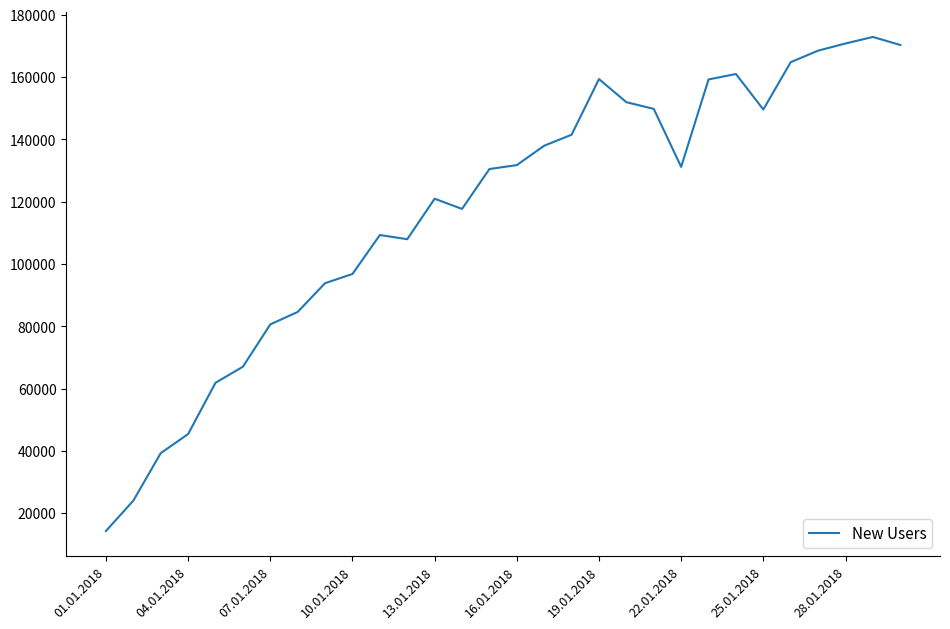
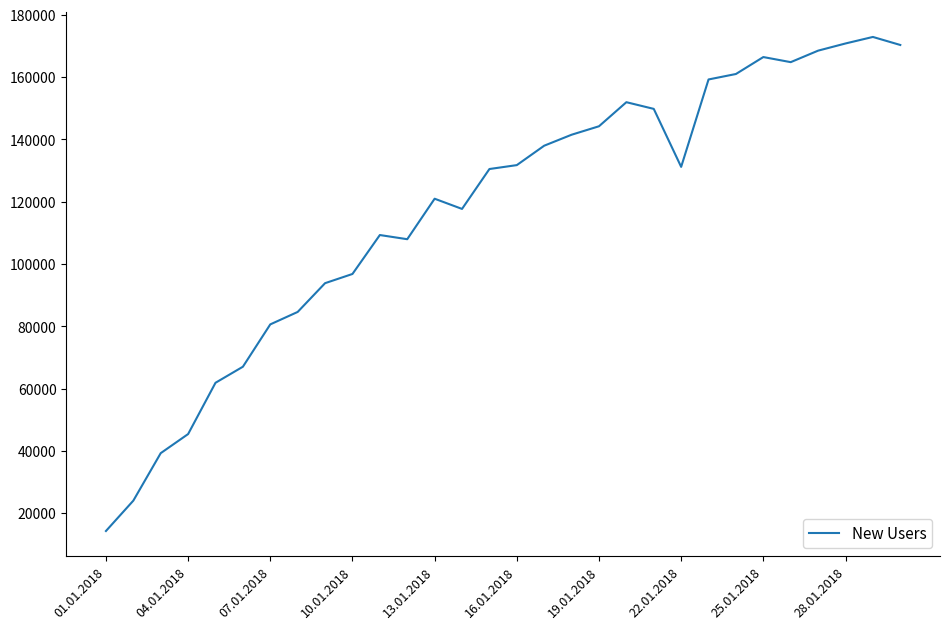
  {
    "01.01.2018": 14000,
    "04.01.2018": 45000,
    "07.01.2018": 81000,
    "10.01.2018": 97000,
    "13.01.2018": 121000,
    "16.01.2018": 132000,
-   "19.01.2018": 159000,
+   "19.01.2018": 144000,
    "22.01.2018": 131000,
-   "25.01.2018": 150000,
+   "25.01.2018": 166000,
    "28.01.2018": 171000
  }
